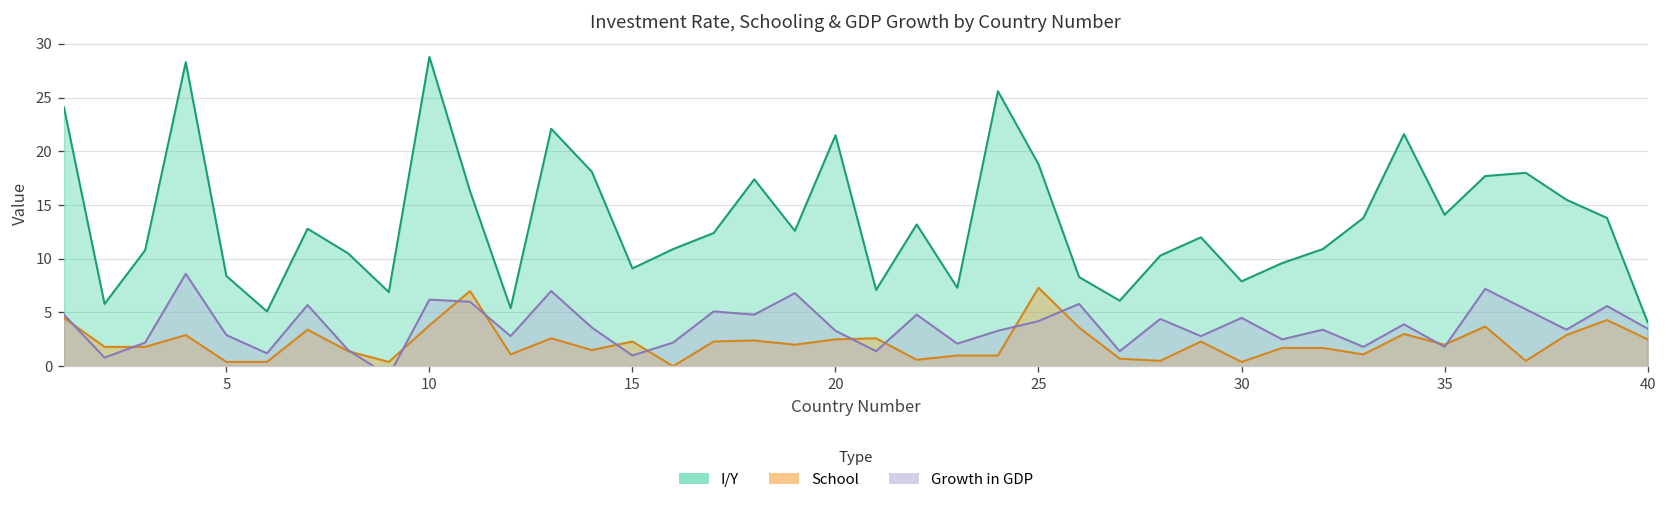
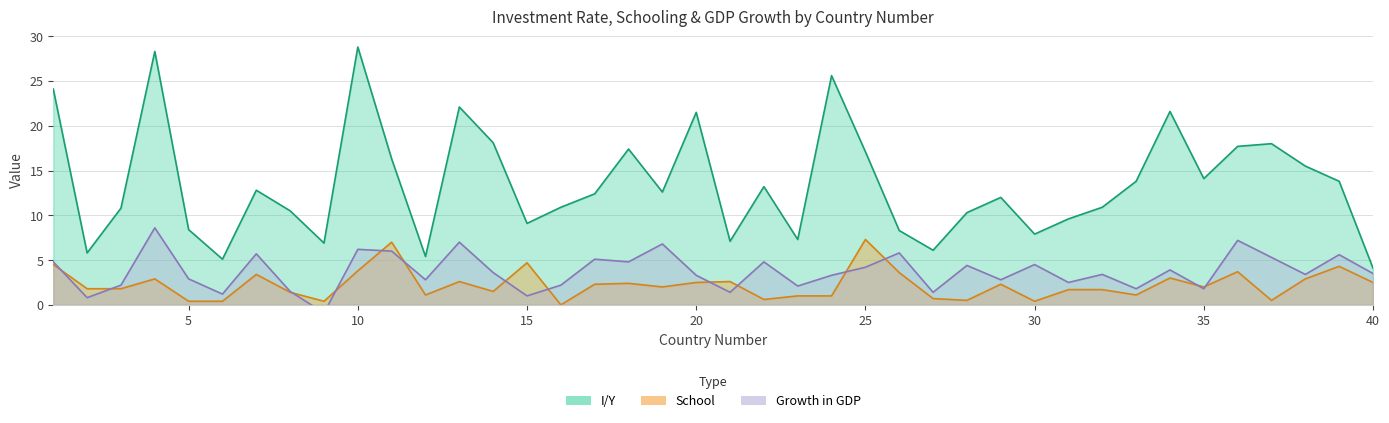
  {
    "I/Y": {
      "5": 8,
      "10": 29,
      "15": 9,
      "20": 22,
-     "25": 19,
+     "25": 17,
      "30": 8,
      "35": 14,
      "40": 4
    },
    "School": {
      "5": 0,
      "10": 4,
-     "15": 2,
+     "15": 5,
      "20": 3,
      "25": 7,
      "30": 0,
      "40": 3
    }
  }
